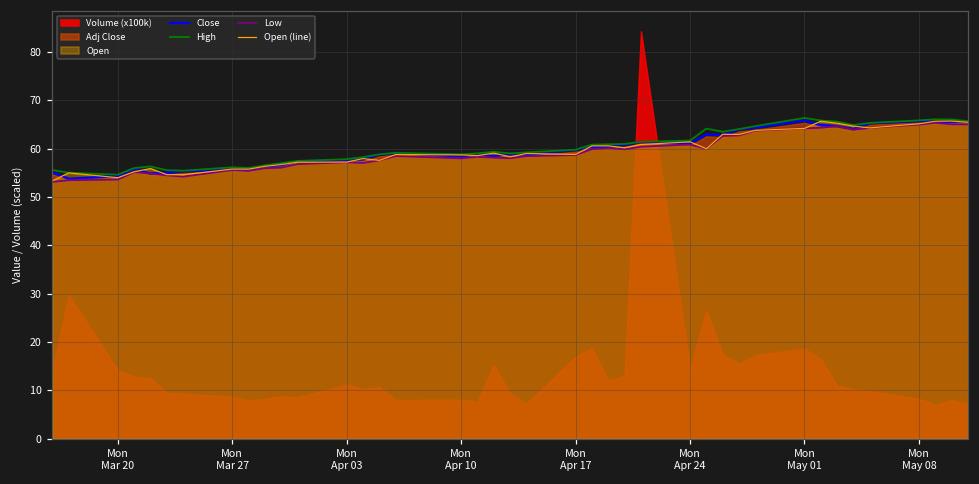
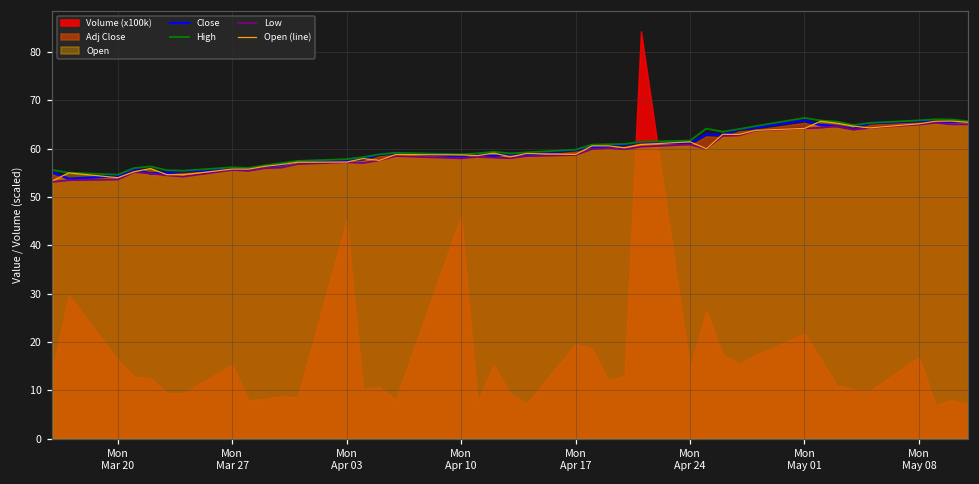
  {
    "Volume (x100k)": {
-     "Mon Mar 20": 14,
-     "Mon Mar 27": 9,
-     "Mon Apr 03": 11,
-     "Mon Apr 10": 8,
-     "Mon Apr 17": 17,
+     "Mon Mar 20": 16,
+     "Mon Mar 27": 15,
+     "Mon Apr 03": 45,
+     "Mon Apr 10": 46,
+     "Mon Apr 17": 20,
      "Mon Apr 24": 14,
-     "Mon May 01": 19,
-     "Mon May 08": 8
+     "Mon May 01": 22,
+     "Mon May 08": 17
    }
  }
